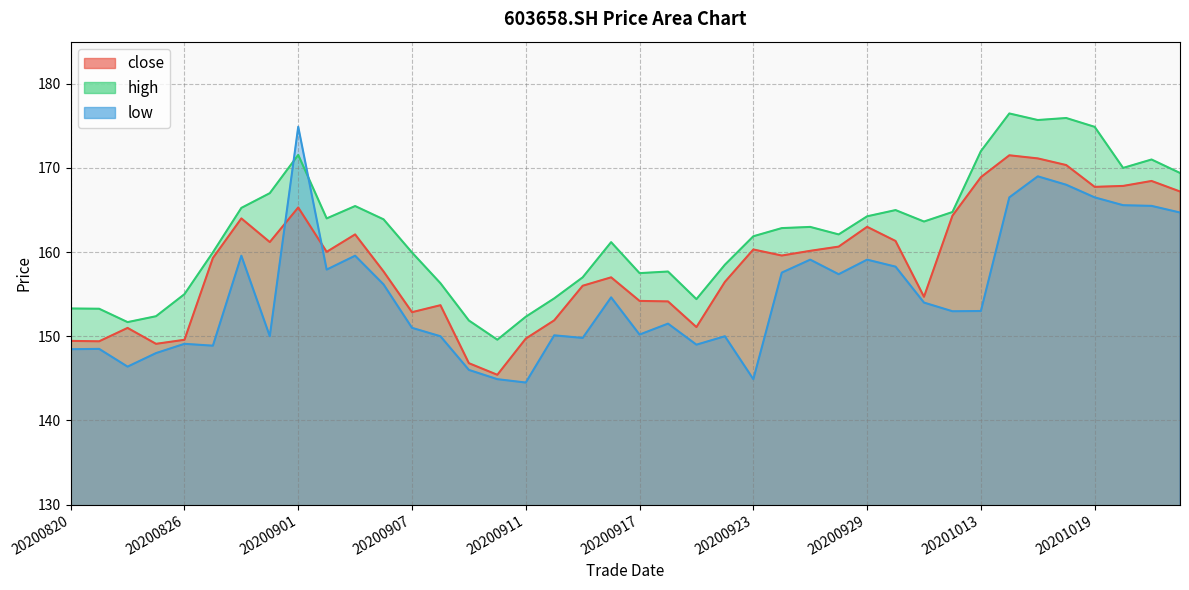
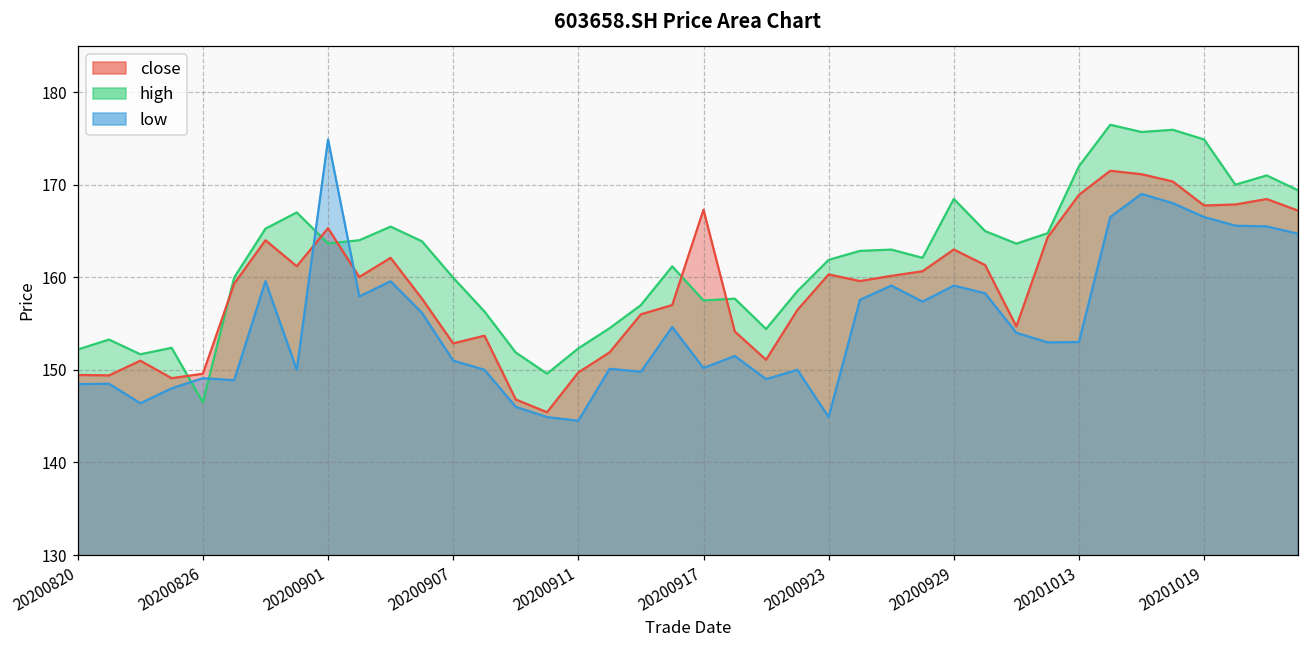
  {
    "high": {
-     "20200820": 153,
-     "20200826": 155,
-     "20200901": 172,
+     "20200820": 152,
+     "20200826": 147,
+     "20200901": 164,
      "20200907": 160,
      "20200911": 152,
      "20200917": 158,
      "20200923": 162,
-     "20200929": 164,
+     "20200929": 168,
      "20201013": 172,
      "20201019": 175
    },
    "close": {
      "20200820": 149,
      "20200826": 150,
      "20200901": 165,
      "20200907": 153,
      "20200911": 150,
-     "20200917": 154,
+     "20200917": 167,
      "20200923": 160,
      "20200929": 163,
      "20201013": 169,
      "20201019": 168
    },
    "low": {
      "20200820": 148,
      "20200826": 149,
      "20200901": 175,
      "20200907": 151,
      "20200911": 145,
      "20200917": 150,
      "20200923": 145,
      "20200929": 159,
      "20201013": 153,
      "20201019": 167
    }
  }
